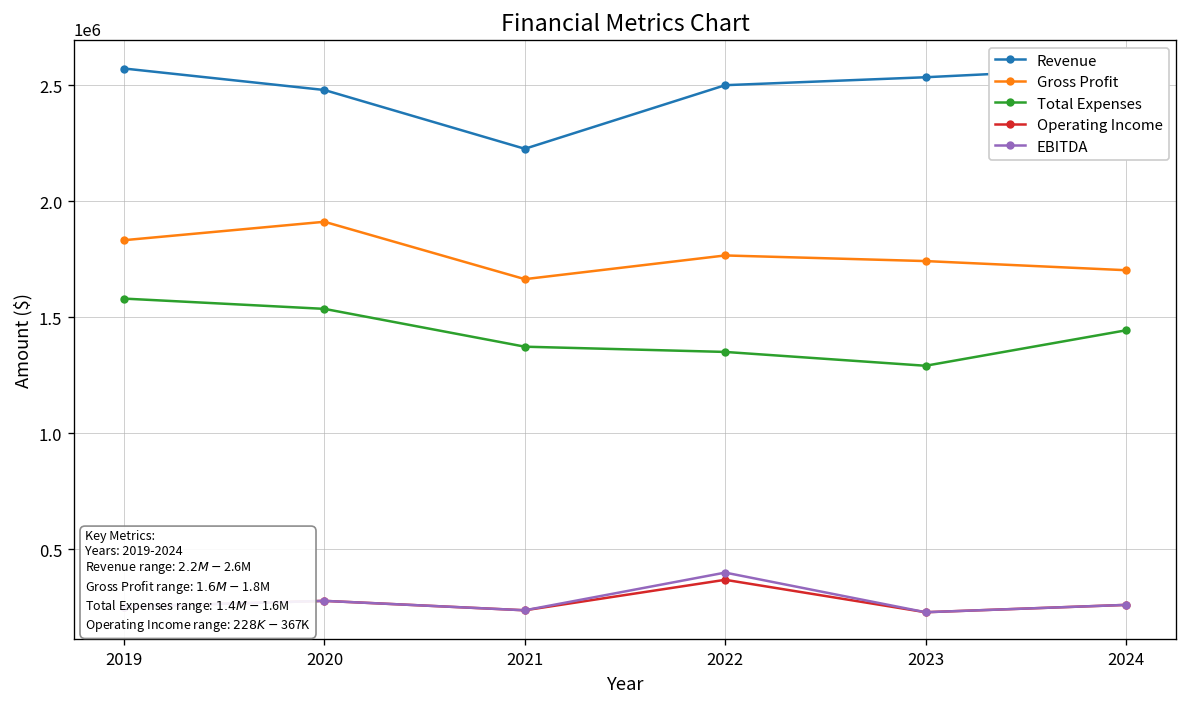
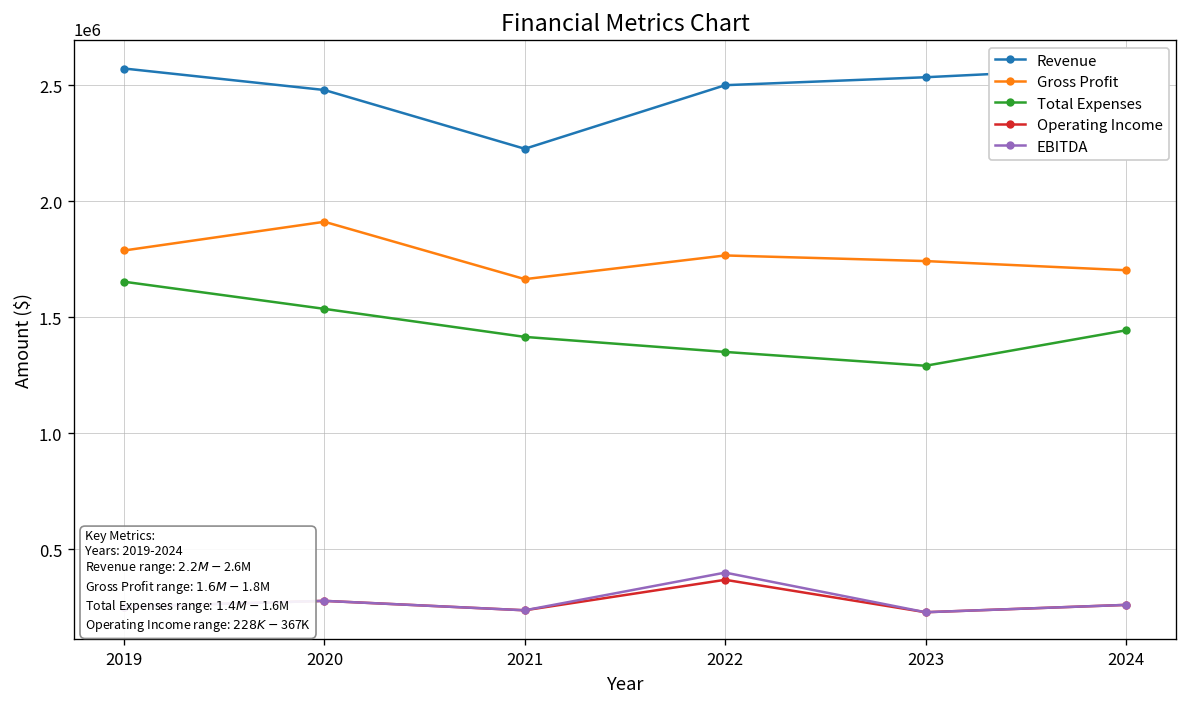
  {
    "Revenue": {
      "2019": 2570000,
      "2020": 2480000,
      "2021": 2230000,
      "2022": 2500000,
      "2023": 2530000
    },
    "Gross Profit": {
-     "2019": 1830000,
+     "2019": 1790000,
      "2020": 1910000,
      "2021": 1660000,
      "2022": 1770000,
      "2023": 1740000,
      "2024": 1700000
    },
    "Total Expenses": {
-     "2019": 1580000,
+     "2019": 1650000,
      "2020": 1540000,
-     "2021": 1370000,
+     "2021": 1410000,
      "2022": 1350000,
      "2023": 1290000,
      "2024": 1440000
    },
    "Operating Income": {
      "2022": 370000
    },
    "EBITDA": {
      "2022": 400000
    }
  }
